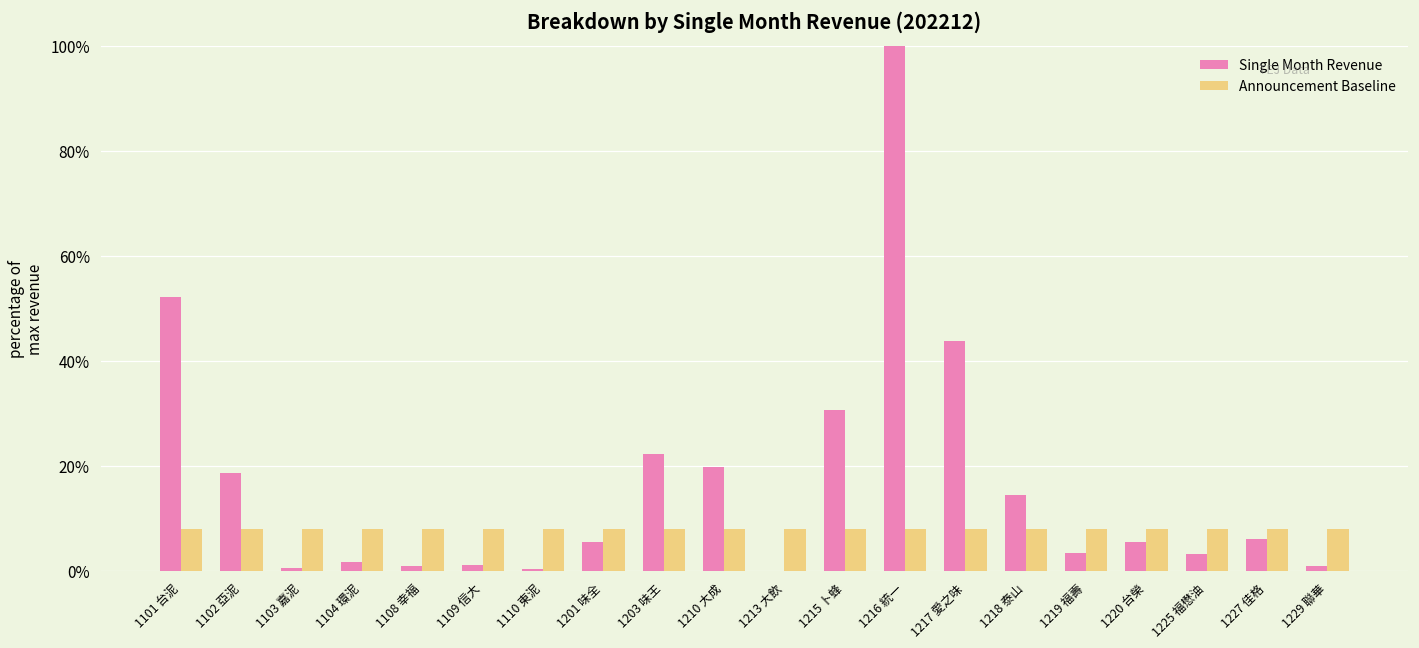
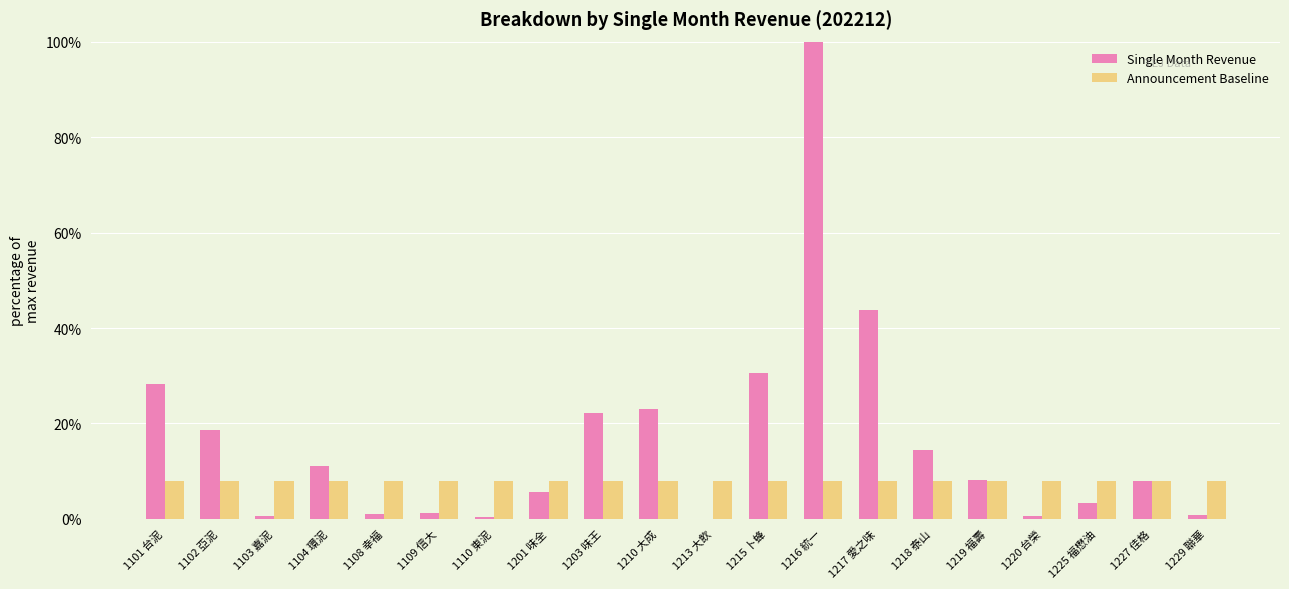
  {
    "Single Month Revenue": {
-     "1101 台泥": "52%",
+     "1101 台泥": "28%",
      "1102 亞泥": "19%",
-     "1104 環泥": "2%",
+     "1104 環泥": "11%",
      "1108 幸福": "1%",
      "1109 信大": "1%",
      "1201 味全": "6%",
      "1203 味王": "22%",
-     "1210 大成": "20%",
+     "1210 大成": "23%",
      "1215 卜蜂": "31%",
      "1216 統一": "100%",
      "1217 愛之味": "44%",
      "1218 泰山": "14%",
-     "1219 福壽": "3%",
-     "1220 台榮": "5%",
+     "1219 福壽": "8%",
+     "1220 台榮": "1%",
      "1225 福懋油": "3%",
-     "1227 佳格": "6%",
+     "1227 佳格": "8%",
      "1229 聯華": "1%"
    },
    "Announcement Baseline": {
      "1101 台泥": "8%",
      "1102 亞泥": "8%",
      "1103 嘉泥": "8%",
      "1104 環泥": "8%",
      "1108 幸福": "8%",
      "1109 信大": "8%",
      "1110 東泥": "8%",
      "1201 味全": "8%",
      "1203 味王": "8%",
      "1210 大成": "8%",
      "1213 大飲": "8%",
      "1215 卜蜂": "8%",
      "1216 統一": "8%",
      "1217 愛之味": "8%",
      "1218 泰山": "8%",
      "1219 福壽": "8%",
      "1220 台榮": "8%",
      "1225 福懋油": "8%",
      "1227 佳格": "8%",
      "1229 聯華": "8%"
    }
  }
